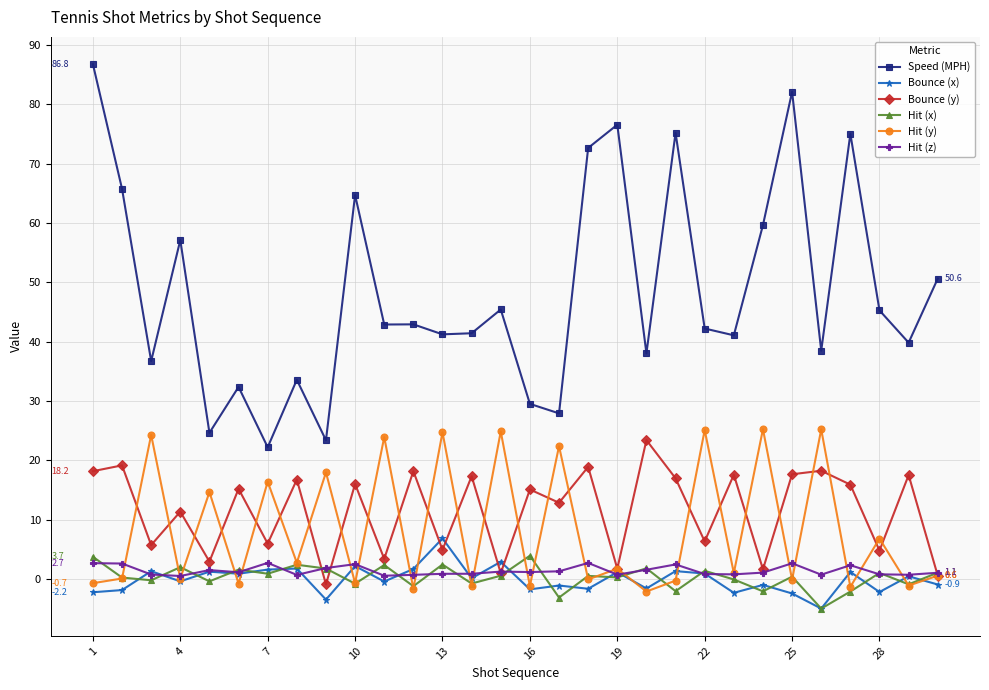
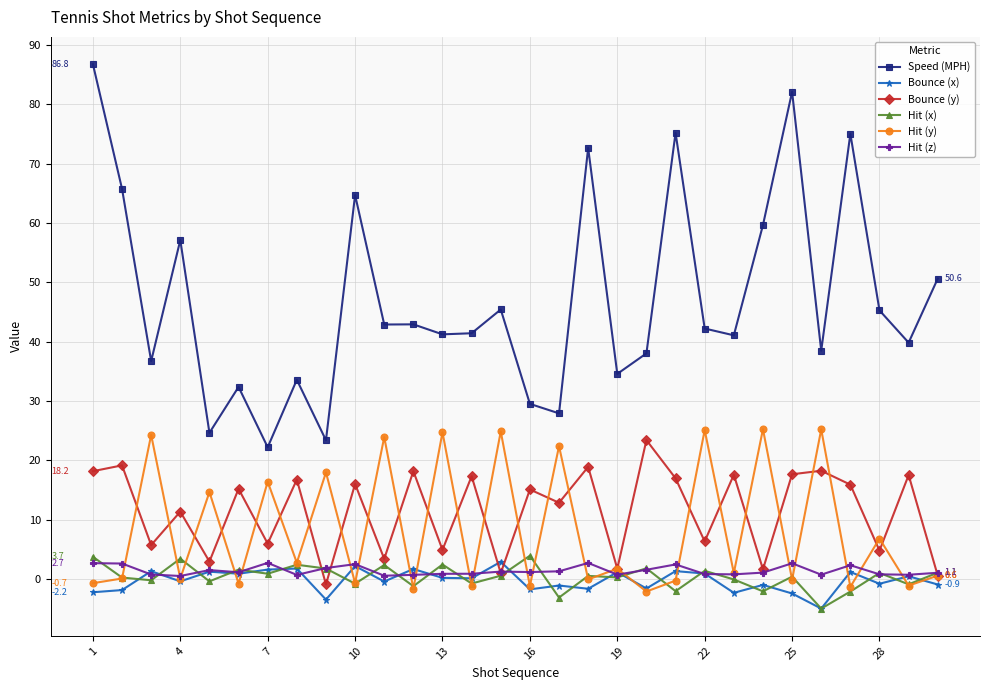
  {
    "Speed (MPH)": {
      "4": 57,
      "7": 22,
      "10": 65,
      "13": 41,
      "16": 30,
-     "19": 77,
+     "19": 35,
      "22": 42,
      "25": 82,
      "28": 45
    },
    "Bounce (x)": {
      "4": 0,
      "7": 2,
-     "13": 7,
+     "13": 0,
      "16": -2,
      "25": -2,
-     "28": -2
+     "28": -1
    },
    "Bounce (y)": {
      "1": 18.2
    },
    "Hit (x)": {
-     "4": 2,
+     "4": 3,
      "7": 1,
      "13": 2,
      "16": 4,
      "19": 0,
      "22": 1,
      "25": 0
    },
    "Hit (y)": {
      "7": 16,
      "13": 25,
      "16": -1,
      "22": 25,
      "25": 0,
      "28": 7
    },
    "Hit (z)": {
      "7": 3,
      "13": 1,
      "16": 1,
      "25": 3
    }
  }
